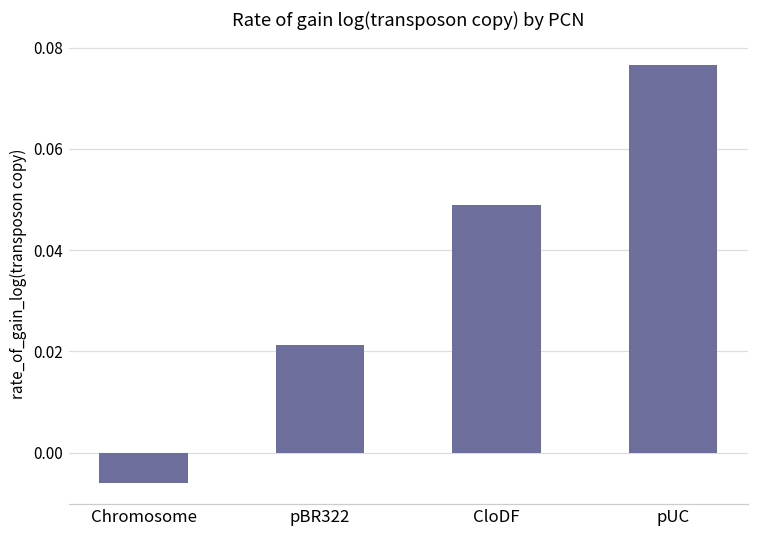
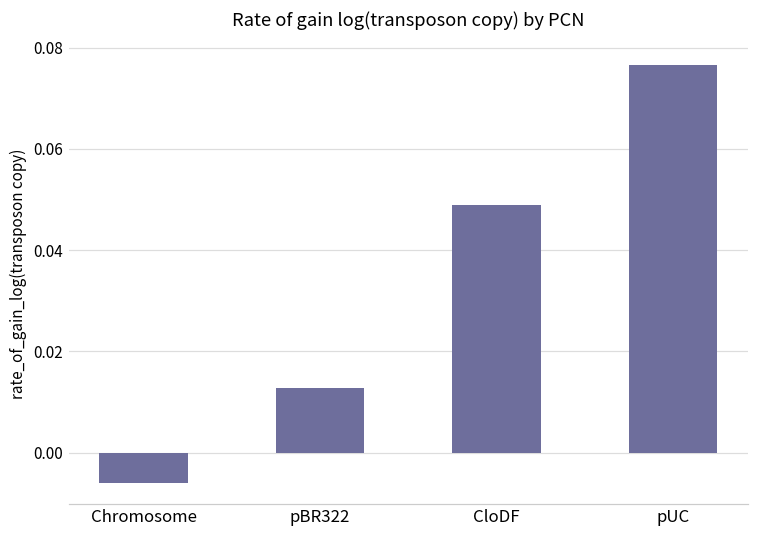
  {
    "Chromosome": -0.006,
-   "pBR322": 0.021,
+   "pBR322": 0.013,
    "CloDF": 0.049,
    "pUC": 0.077
  }
